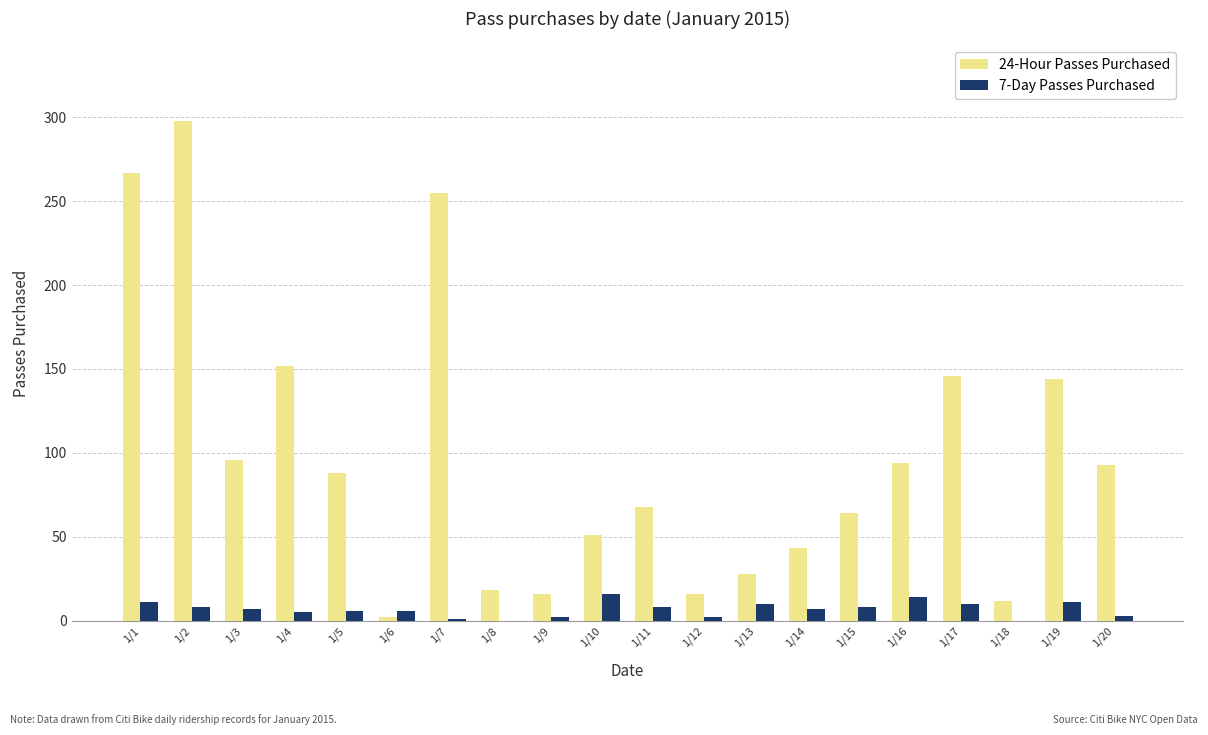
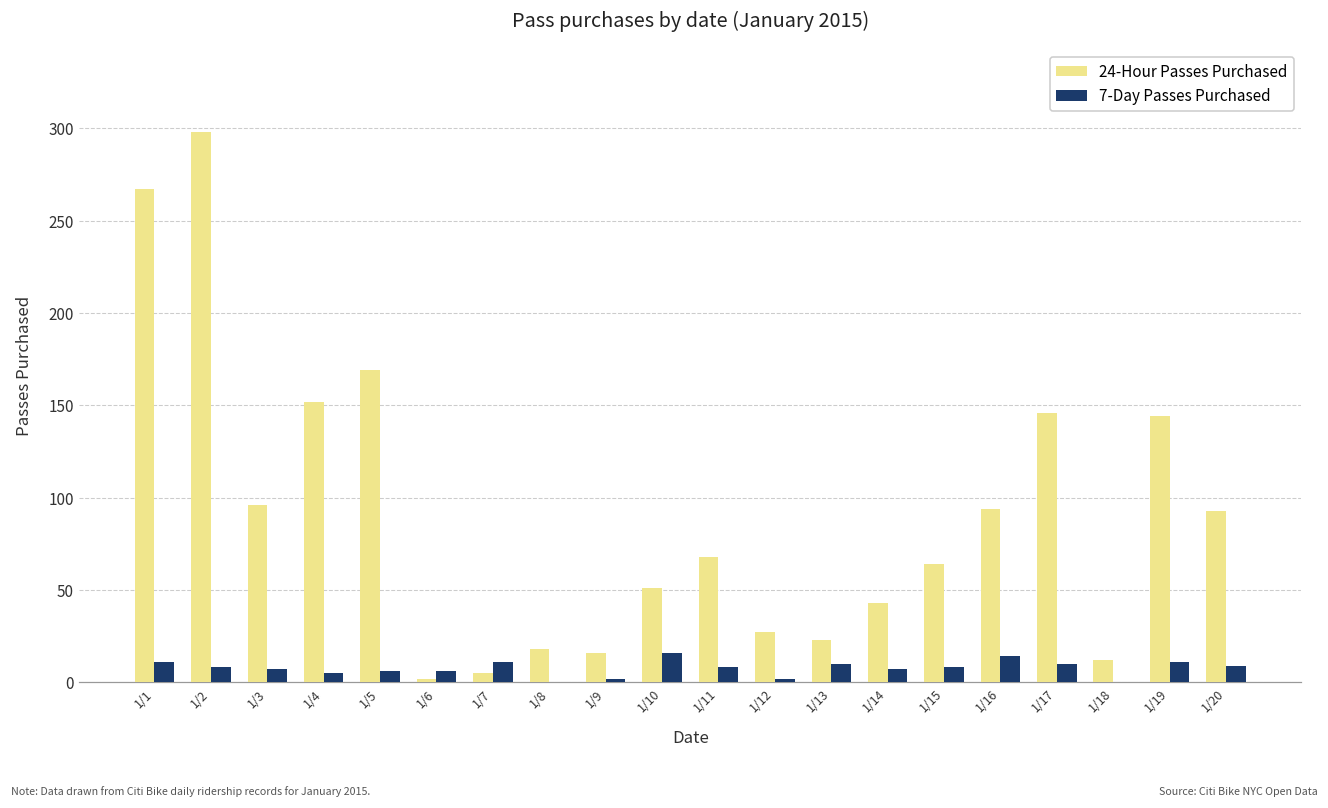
  {
    "24-Hour Passes Purchased": {
      "1/1": 267,
      "1/2": 298,
      "1/3": 96,
      "1/4": 152,
-     "1/5": 88,
+     "1/5": 169,
      "1/6": 2,
-     "1/7": 255,
+     "1/7": 5,
      "1/8": 18,
      "1/9": 16,
      "1/10": 51,
      "1/11": 68,
-     "1/12": 16,
-     "1/13": 28,
+     "1/12": 27,
+     "1/13": 23,
      "1/14": 43,
      "1/15": 64,
      "1/16": 94,
      "1/17": 146,
      "1/18": 12,
      "1/19": 144,
      "1/20": 93
    },
    "7-Day Passes Purchased": {
      "1/1": 11,
      "1/2": 8,
      "1/3": 7,
      "1/4": 5,
      "1/5": 6,
      "1/6": 6,
-     "1/7": 1,
+     "1/7": 11,
      "1/8": 0,
      "1/9": 2,
      "1/10": 16,
      "1/11": 8,
      "1/12": 2,
      "1/13": 10,
      "1/14": 7,
      "1/15": 8,
      "1/16": 14,
      "1/17": 10,
      "1/18": 0,
      "1/19": 11,
-     "1/20": 3
+     "1/20": 9
    }
  }
